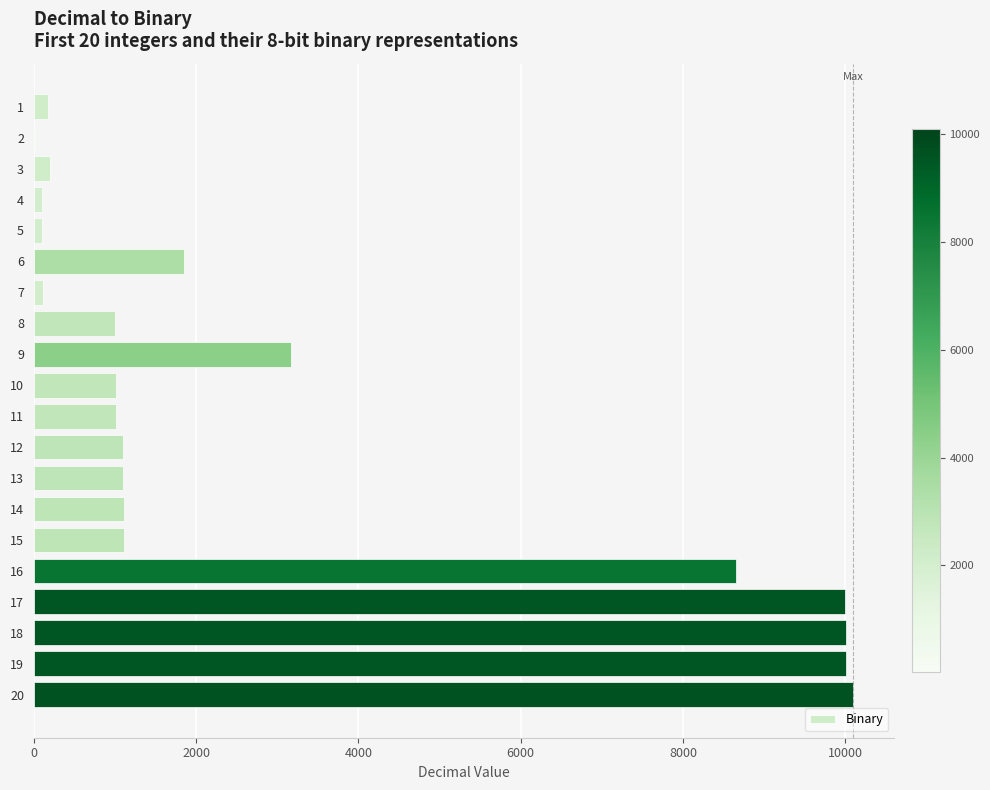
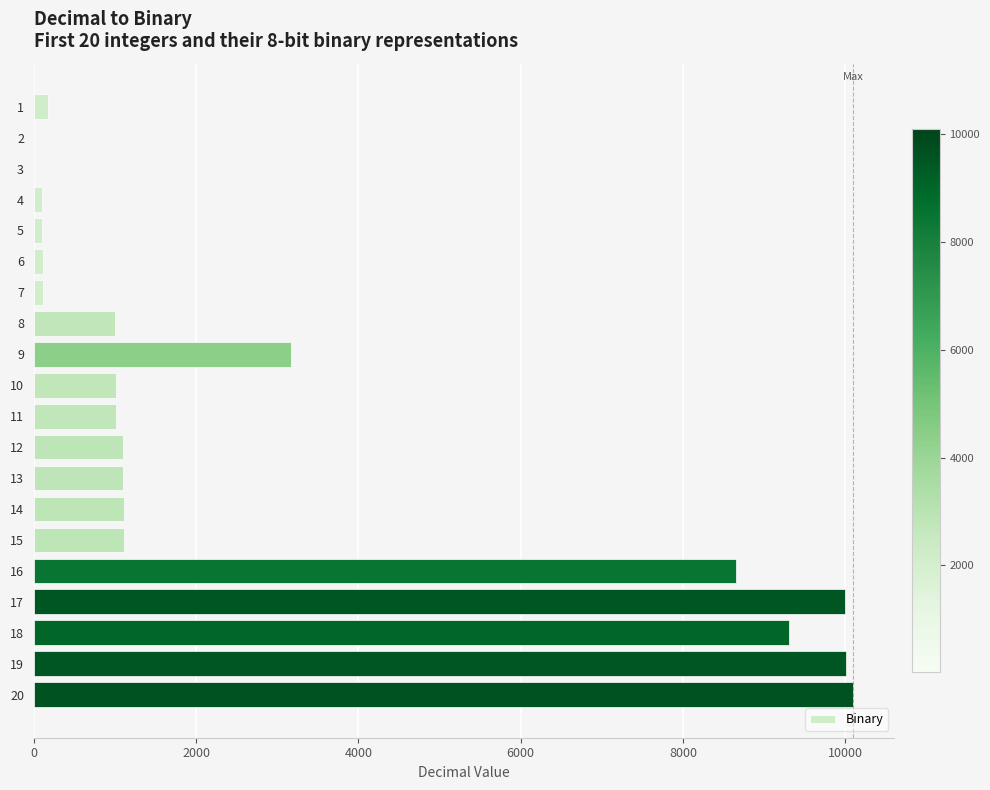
  {
    "1": 200,
-   "3": 200,
+   "3": 0,
    "4": 100,
    "5": 100,
-   "6": 1900,
+   "6": 100,
    "7": 100,
    "8": 1000,
    "9": 3200,
    "10": 1000,
    "11": 1000,
    "12": 1100,
    "13": 1100,
    "14": 1100,
    "15": 1100,
    "16": 8700,
    "17": 10000,
-   "18": 10000,
+   "18": 9300,
    "19": 10000,
    "20": 10100
  }
